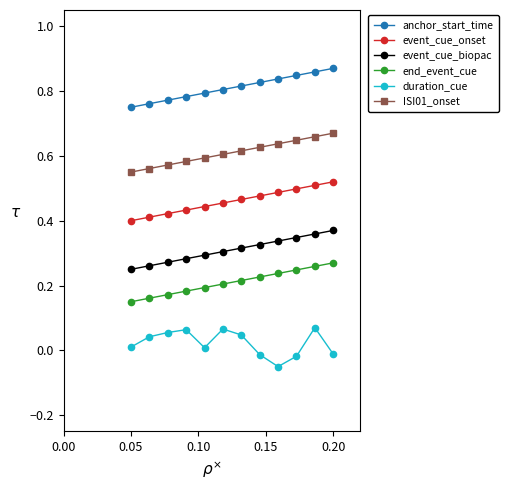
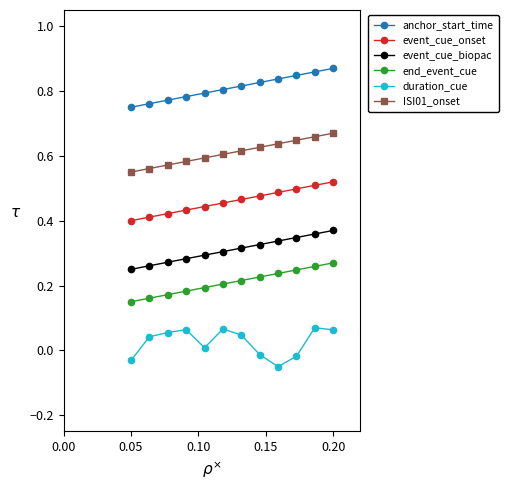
  {
    "anchor_start_time": {
      "0.05": 0.75,
      "0.20": 0.87
    },
    "event_cue_onset": {
      "0.05": 0.40,
      "0.20": 0.52
    },
    "event_cue_biopac": {
      "0.05": 0.25,
      "0.20": 0.37
    },
    "end_event_cue": {
      "0.05": 0.15,
      "0.20": 0.27
    },
    "duration_cue": {
-     "0.05": 0.01,
-     "0.20": -0.01
+     "0.05": -0.03,
+     "0.20": 0.06
    },
    "ISI01_onset": {
      "0.05": 0.55,
      "0.20": 0.67
    }
  }
